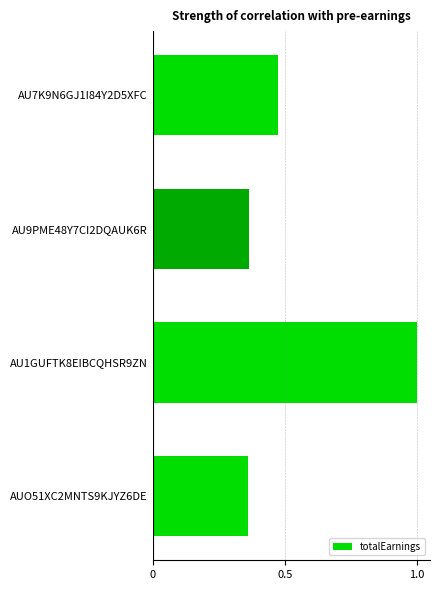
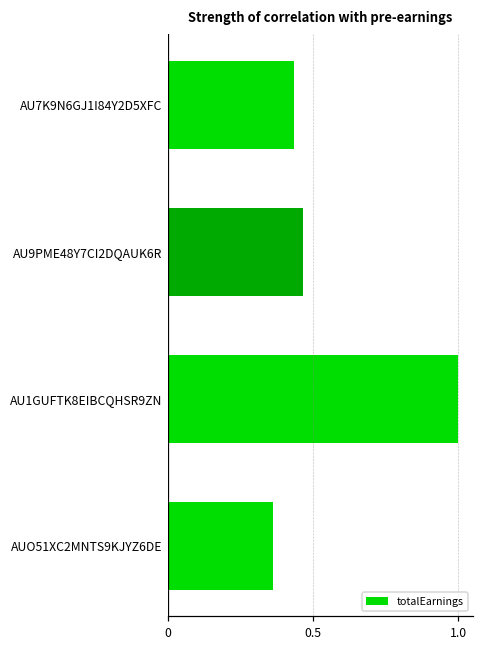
  {
-   "AU7K9N6GJ1I84Y2D5XFC": 0.47,
-   "AU9PME48Y7CI2DQAUK6R": 0.37,
+   "AU7K9N6GJ1I84Y2D5XFC": 0.43,
+   "AU9PME48Y7CI2DQAUK6R": 0.46,
    "AU1GUFTK8EIBCQHSR9ZN": 1.00,
    "AUO51XC2MNTS9KJYZ6DE": 0.36
  }
